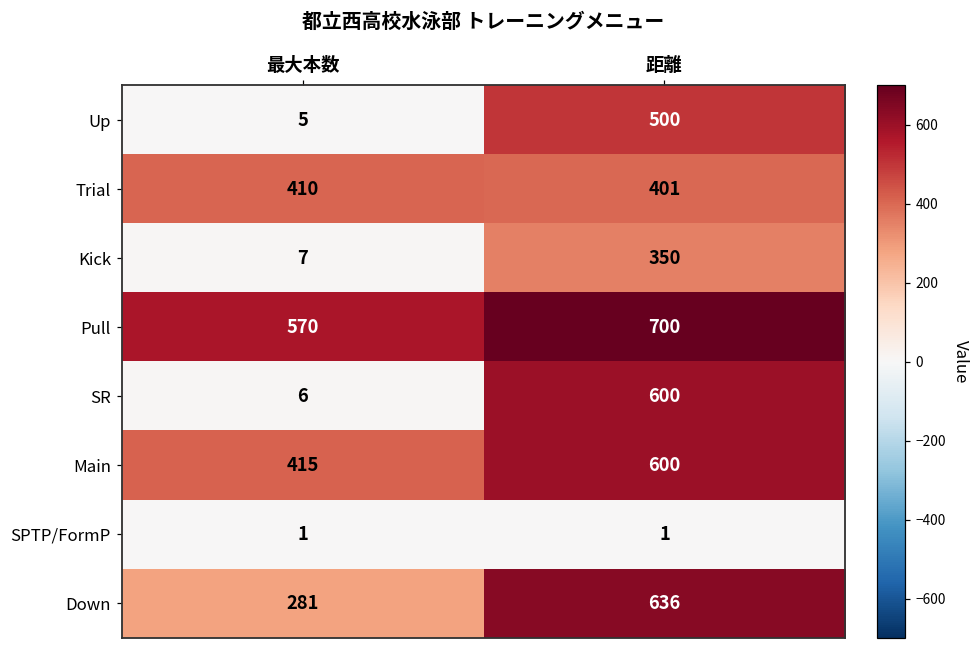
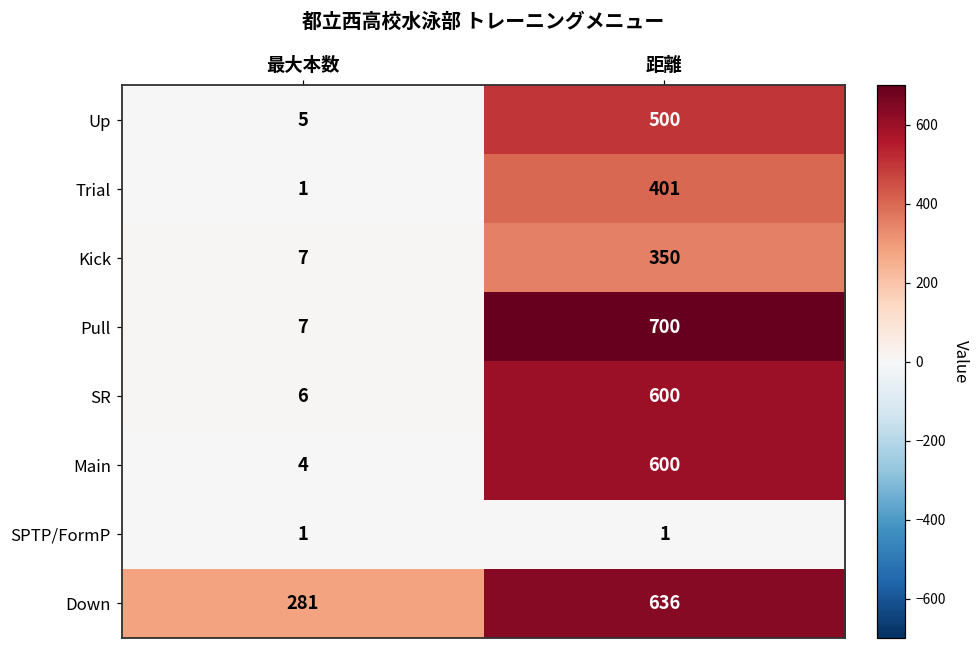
  {
    "Up": {
      "最大本数": 5,
      "距離": 500
    },
    "Trial": {
-     "最大本数": 410,
+     "最大本数": 1,
      "距離": 401
    },
    "Kick": {
      "最大本数": 7,
      "距離": 350
    },
    "Pull": {
-     "最大本数": 570,
+     "最大本数": 7,
      "距離": 700
    },
    "SR": {
      "最大本数": 6,
      "距離": 600
    },
    "Main": {
-     "最大本数": 415,
+     "最大本数": 4,
      "距離": 600
    },
    "SPTP/FormP": {
      "最大本数": 1,
      "距離": 1
    },
    "Down": {
      "最大本数": 281,
      "距離": 636
    }
  }
